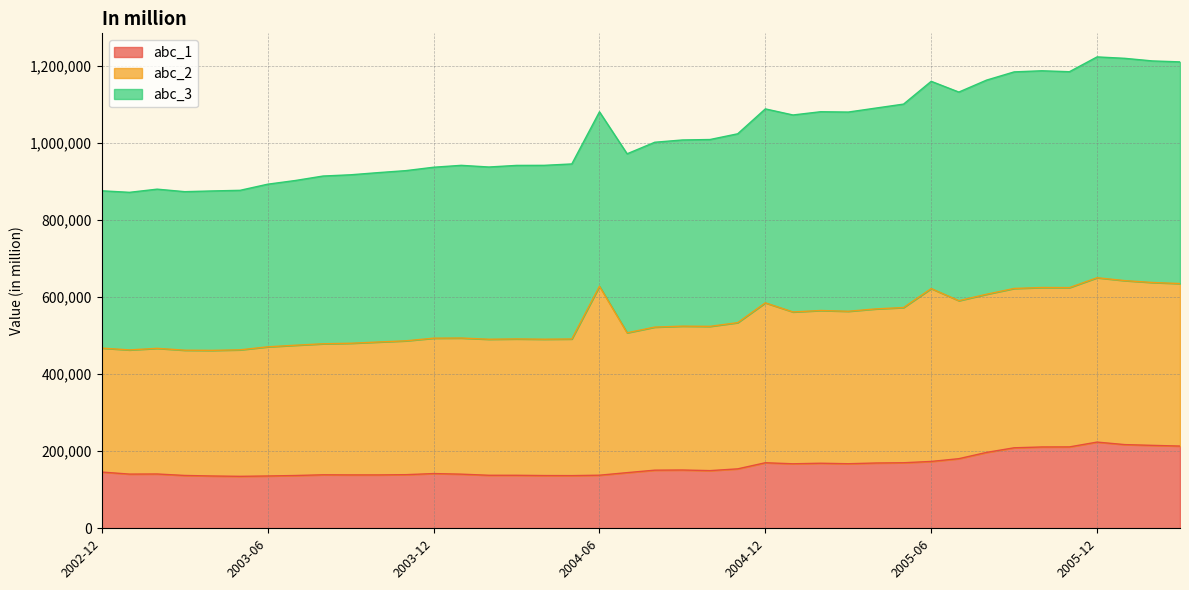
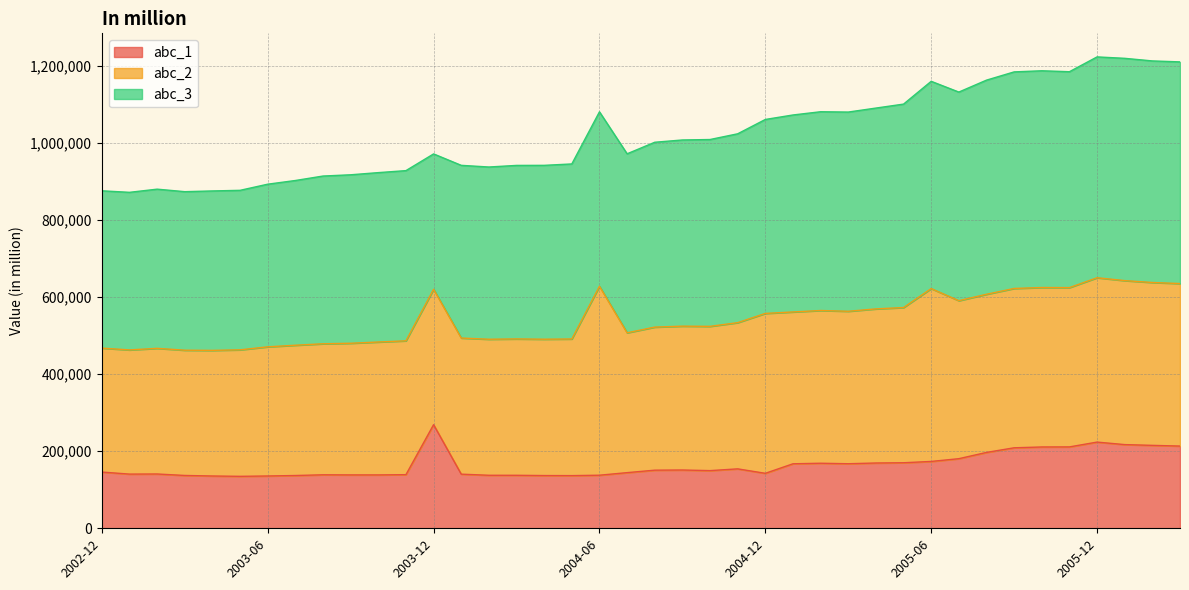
  {
    "abc_1": {
      "2002-12": "150,000",
      "2003-06": "140,000",
-     "2003-12": "140,000",
+     "2003-12": "270,000",
      "2004-06": "140,000",
-     "2004-12": "170,000",
+     "2004-12": "140,000",
      "2005-06": "170,000",
      "2005-12": "220,000"
    },
    "abc_2": {
      "2002-12": "320,000",
      "2003-06": "340,000",
      "2003-12": "350,000",
      "2004-06": "490,000",
      "2004-12": "410,000",
      "2005-06": "450,000",
      "2005-12": "430,000"
    },
    "abc_3": {
      "2002-12": "410,000",
      "2003-06": "420,000",
-     "2003-12": "440,000",
+     "2003-12": "350,000",
      "2004-06": "450,000",
      "2004-12": "500,000",
      "2005-06": "540,000",
      "2005-12": "570,000"
    }
  }
